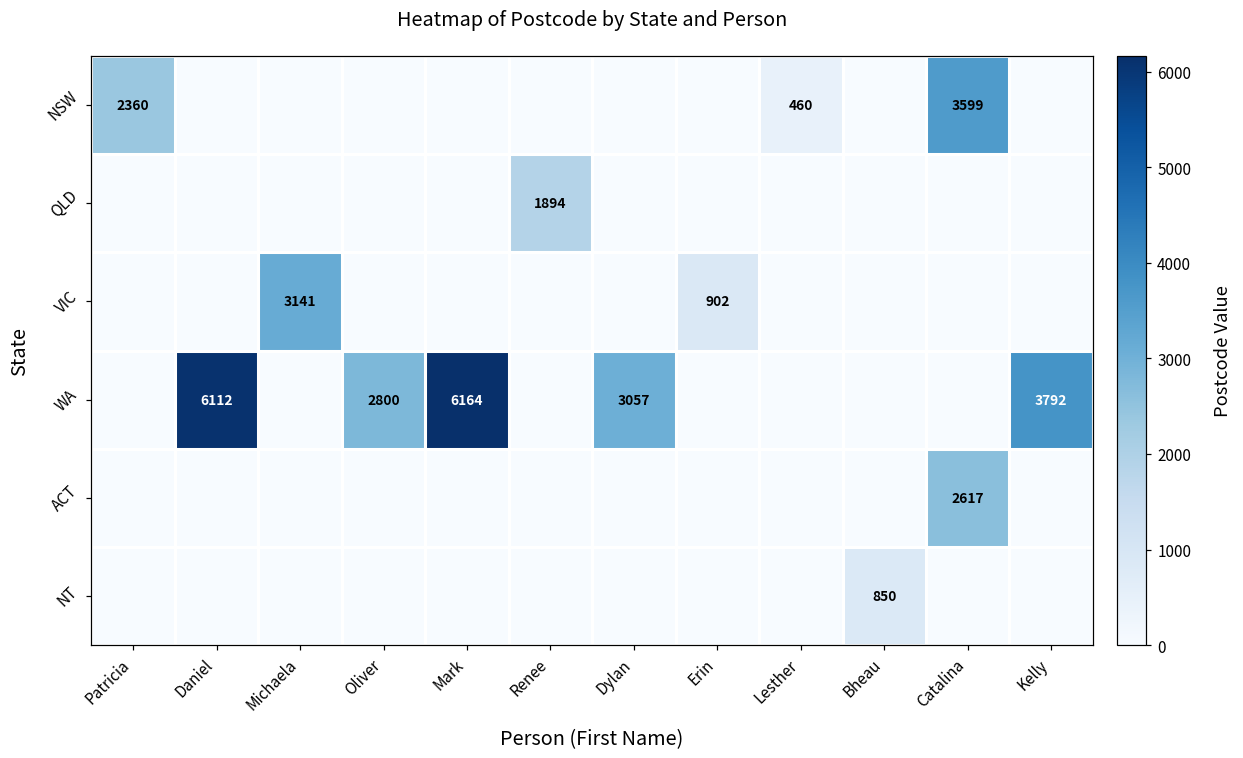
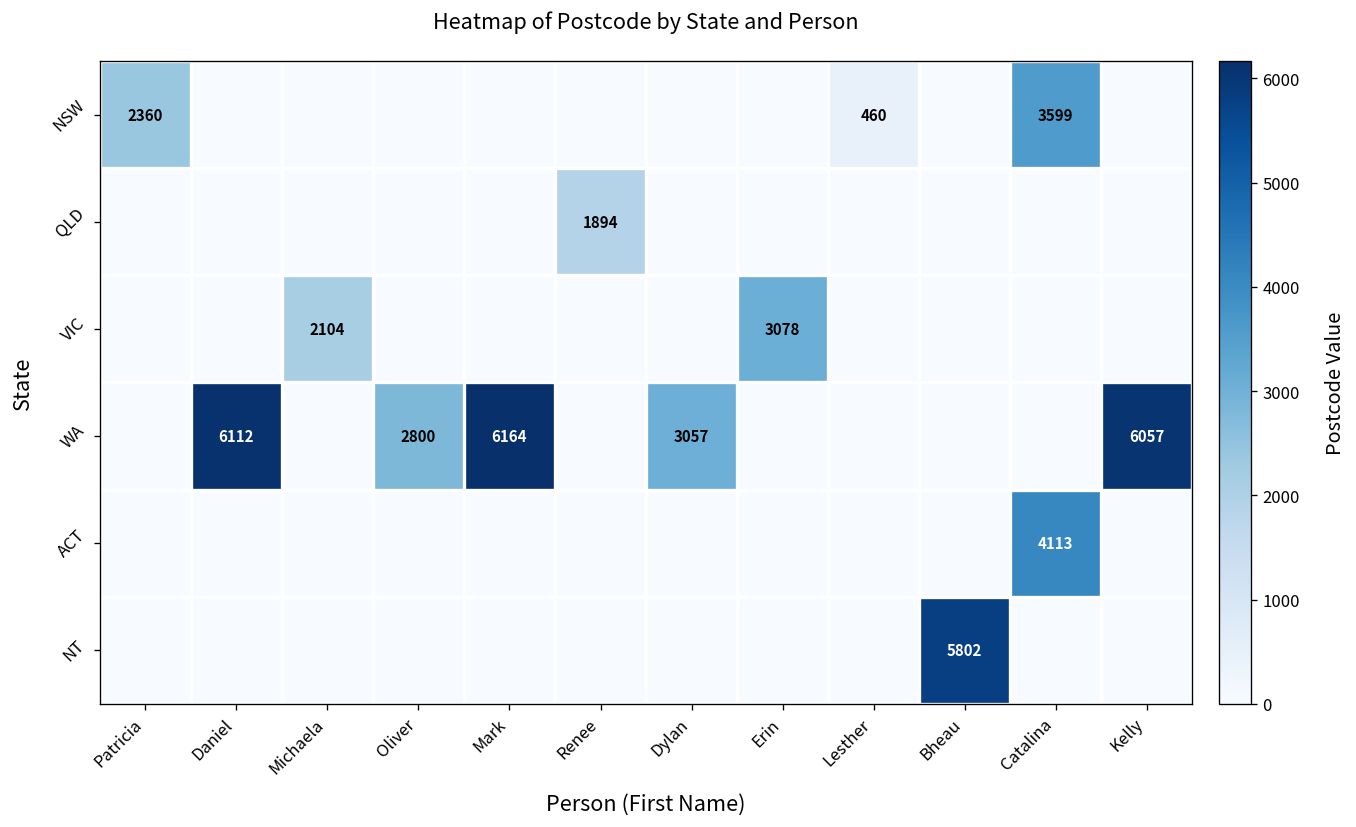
  {
    "NSW": {
      "Patricia": 2360,
      "Lesther": 460,
      "Catalina": 3599
    },
    "QLD": {
      "Renee": 1894
    },
    "VIC": {
-     "Michaela": 3141,
-     "Erin": 902
+     "Michaela": 2104,
+     "Erin": 3078
    },
    "WA": {
      "Daniel": 6112,
      "Oliver": 2800,
      "Mark": 6164,
      "Dylan": 3057,
-     "Kelly": 3792
+     "Kelly": 6057
    },
    "ACT": {
-     "Catalina": 2617
+     "Catalina": 4113
    },
    "NT": {
-     "Bheau": 850
+     "Bheau": 5802
    }
  }
